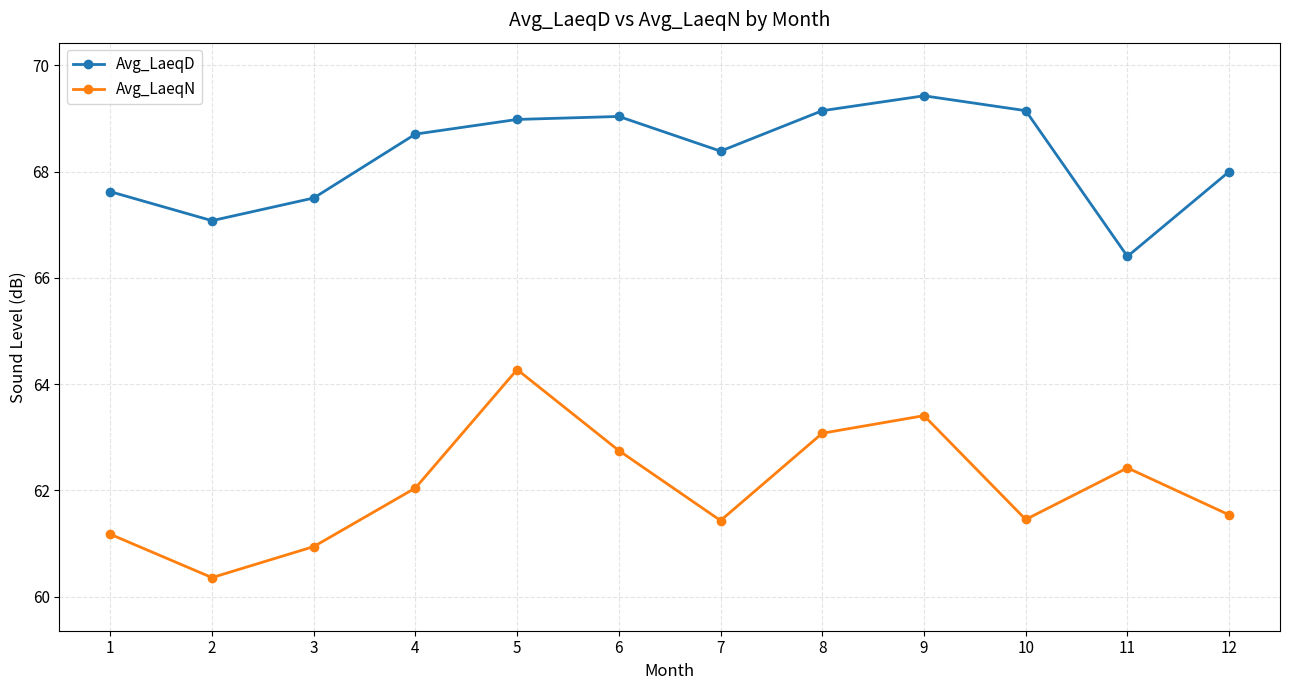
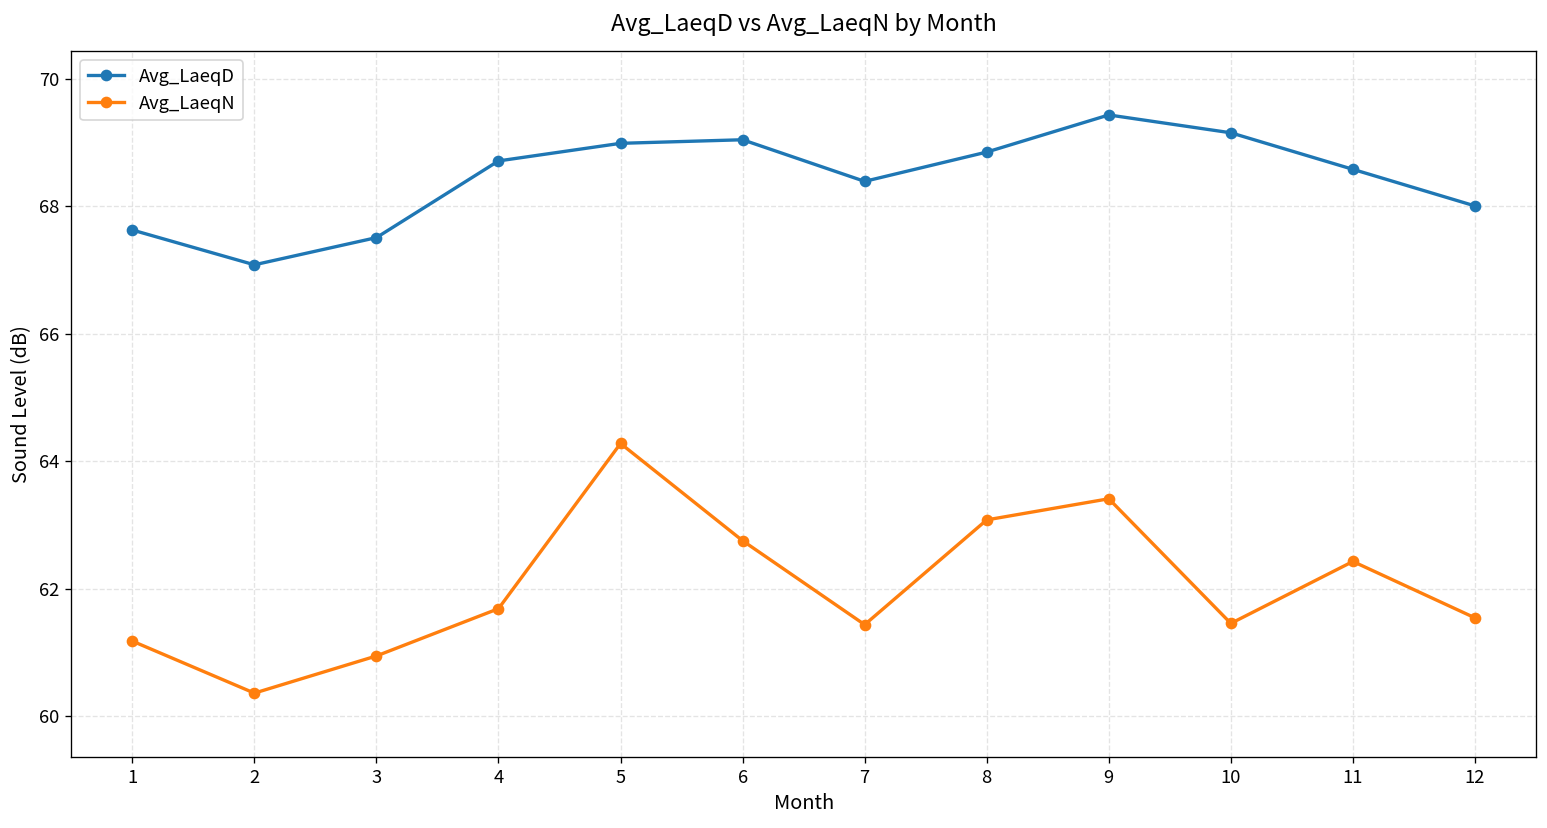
  {
    "Avg_LaeqD": {
      "1": 67.6,
      "2": 67.1,
      "3": 67.5,
      "4": 68.7,
      "5": 69.0,
      "6": 69.0,
      "7": 68.4,
-     "8": 69.1,
+     "8": 68.8,
      "9": 69.4,
      "10": 69.1,
-     "11": 66.4,
+     "11": 68.6,
      "12": 68.0
    },
    "Avg_LaeqN": {
      "1": 61.2,
      "2": 60.4,
      "3": 60.9,
-     "4": 62.0,
+     "4": 61.7,
      "5": 64.3,
      "6": 62.8,
      "7": 61.4,
      "8": 63.1,
      "9": 63.4,
      "10": 61.5,
      "11": 62.4,
      "12": 61.5
    }
  }
